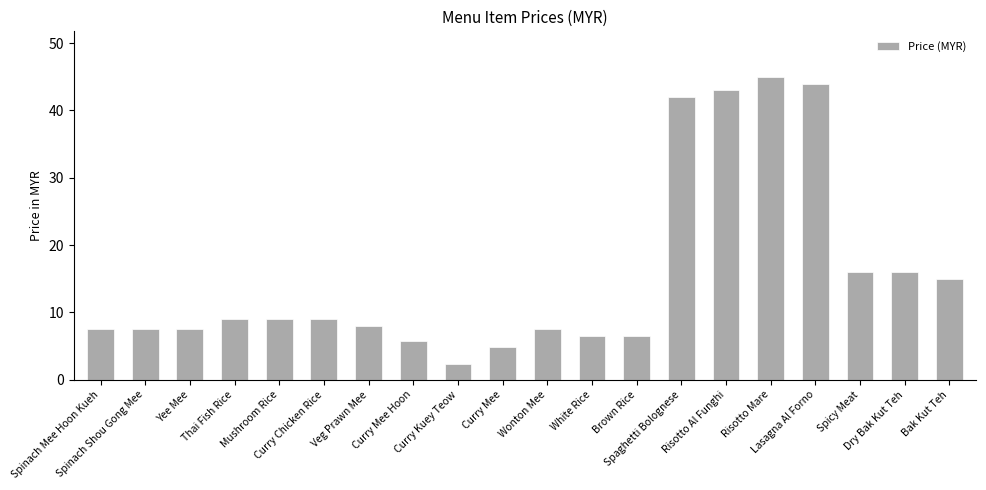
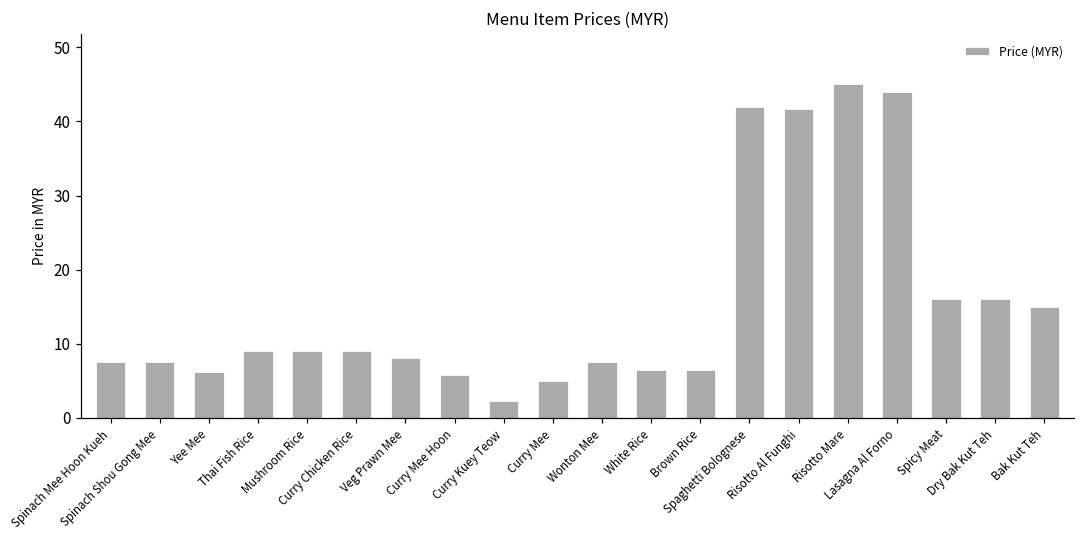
  {
    "Spinach Mee Hoon Kueh": 8,
    "Spinach Shou Gong Mee": 8,
-   "Yee Mee": 8,
+   "Yee Mee": 6,
    "Thai Fish Rice": 9,
    "Mushroom Rice": 9,
    "Curry Chicken Rice": 9,
    "Veg Prawn Mee": 8,
    "Curry Mee Hoon": 6,
    "Curry Kuey Teow": 2,
    "Curry Mee": 5,
    "Wonton Mee": 8,
    "White Rice": 7,
    "Brown Rice": 7,
    "Spaghetti Bolognese": 42,
-   "Risotto Al Funghi": 43,
+   "Risotto Al Funghi": 42,
    "Risotto Mare": 45,
    "Lasagna Al Forno": 44,
    "Spicy Meat": 16,
    "Dry Bak Kut Teh": 16,
    "Bak Kut Teh": 15
  }
